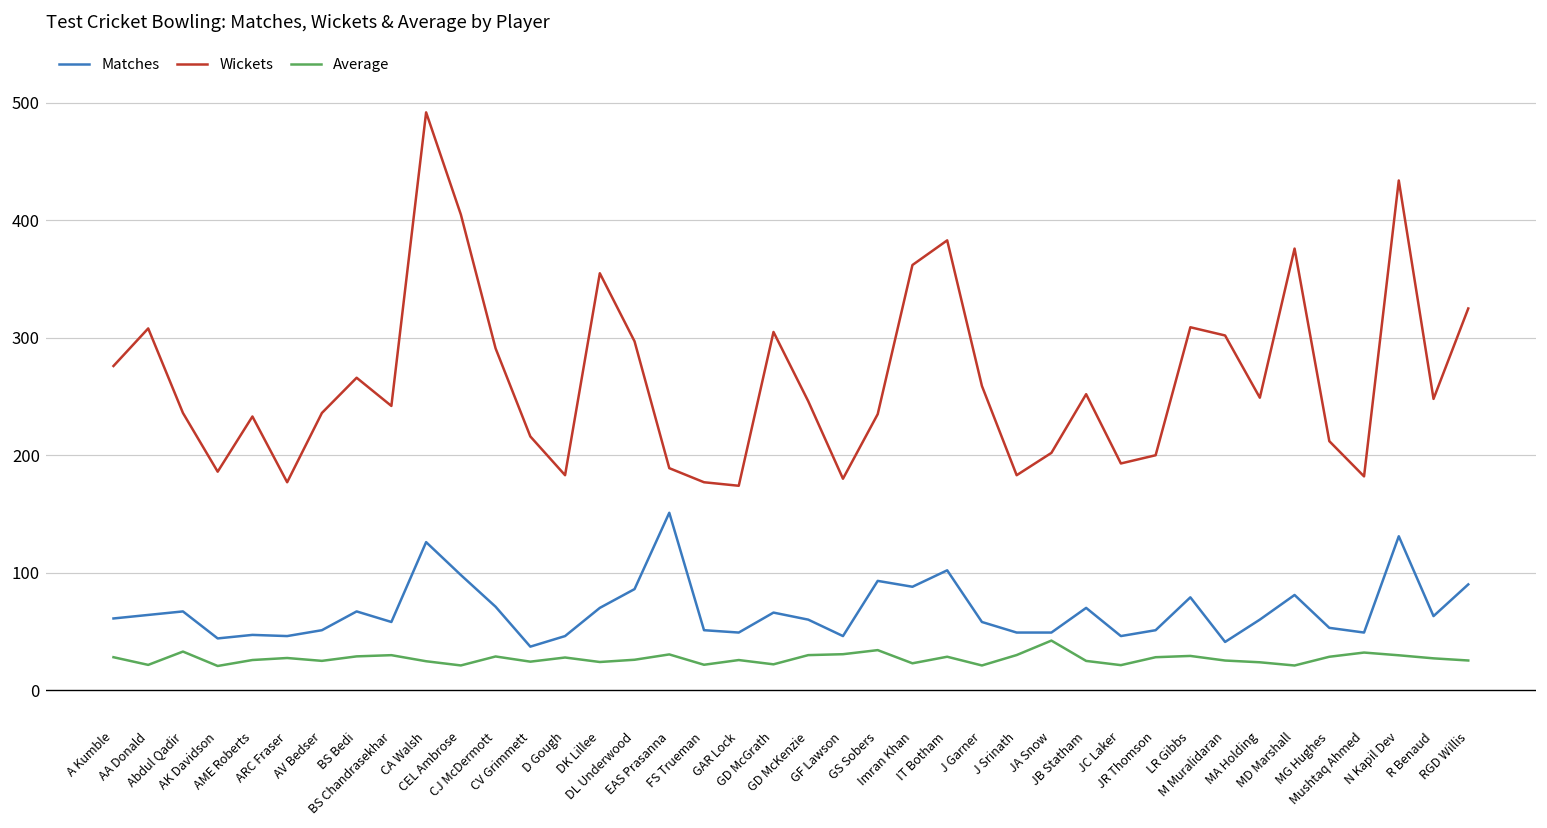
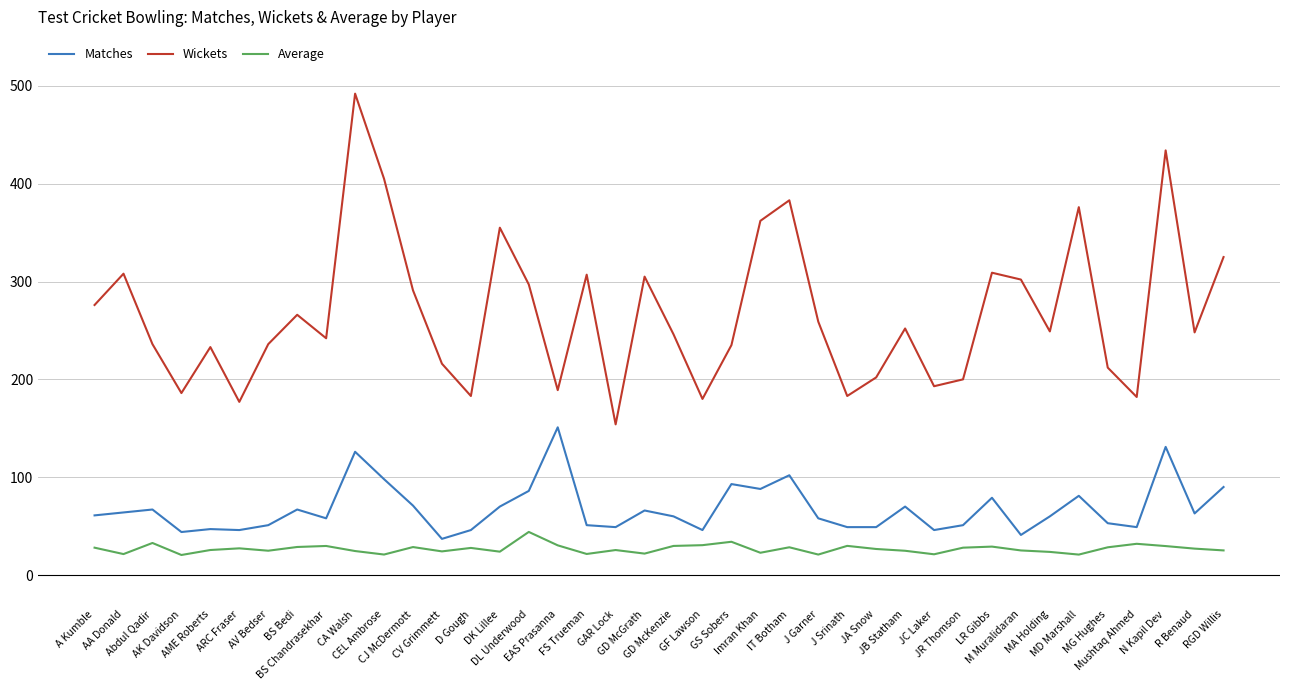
  {
    "Matches": {
      "A Kumble": 60,
      "AA Donald": 60,
      "Abdul Qadir": 70,
      "AK Davidson": 40,
      "AME Roberts": 50,
      "ARC Fraser": 50,
      "AV Bedser": 50,
      "BS Bedi": 70,
      "BS Chandrasekhar": 60,
      "CA Walsh": 130,
      "CEL Ambrose": 100,
      "CJ McDermott": 70,
      "CV Grimmett": 40,
      "D Gough": 50,
      "DK Lillee": 70,
      "DL Underwood": 90,
      "EAS Prasanna": 150,
      "FS Trueman": 50,
      "GAR Lock": 50,
      "GD McGrath": 70,
      "GD McKenzie": 60,
      "GF Lawson": 50,
      "GS Sobers": 90,
      "Imran Khan": 90,
      "IT Botham": 100,
      "J Garner": 60,
      "J Srinath": 50,
      "JA Snow": 50,
      "JB Statham": 70,
      "JC Laker": 50,
      "JR Thomson": 50,
      "LR Gibbs": 80,
      "M Muralidaran": 40,
      "MA Holding": 60,
      "MD Marshall": 80,
      "MG Hughes": 50,
      "Mushtaq Ahmed": 50,
      "N Kapil Dev": 130,
      "R Benaud": 60,
      "RGD Willis": 90
    },
    "Wickets": {
      "A Kumble": 280,
      "AA Donald": 310,
      "Abdul Qadir": 240,
      "AK Davidson": 190,
      "AME Roberts": 230,
      "ARC Fraser": 180,
      "AV Bedser": 240,
      "BS Bedi": 270,
      "BS Chandrasekhar": 240,
      "CA Walsh": 490,
      "CEL Ambrose": 410,
      "CJ McDermott": 290,
      "CV Grimmett": 220,
      "D Gough": 180,
      "DK Lillee": 360,
      "DL Underwood": 300,
      "EAS Prasanna": 190,
-     "FS Trueman": 180,
-     "GAR Lock": 170,
+     "FS Trueman": 310,
+     "GAR Lock": 150,
      "GD McGrath": 310,
      "GD McKenzie": 250,
      "GF Lawson": 180,
      "GS Sobers": 240,
      "Imran Khan": 360,
      "IT Botham": 380,
      "J Garner": 260,
      "J Srinath": 180,
      "JA Snow": 200,
      "JB Statham": 250,
      "JC Laker": 190,
      "JR Thomson": 200,
      "LR Gibbs": 310,
      "M Muralidaran": 300,
      "MA Holding": 250,
      "MD Marshall": 380,
      "MG Hughes": 210,
      "Mushtaq Ahmed": 180,
      "N Kapil Dev": 430,
      "R Benaud": 250,
      "RGD Willis": 330
    },
    "Average": {
      "A Kumble": 30,
      "AA Donald": 20,
      "Abdul Qadir": 30,
      "AK Davidson": 20,
      "AME Roberts": 30,
      "ARC Fraser": 30,
      "AV Bedser": 20,
      "BS Bedi": 30,
      "BS Chandrasekhar": 30,
      "CA Walsh": 20,
      "CEL Ambrose": 20,
      "CJ McDermott": 30,
      "CV Grimmett": 20,
      "D Gough": 30,
      "DK Lillee": 20,
-     "DL Underwood": 30,
+     "DL Underwood": 40,
      "EAS Prasanna": 30,
      "FS Trueman": 20,
      "GAR Lock": 30,
      "GD McGrath": 20,
      "GD McKenzie": 30,
      "GF Lawson": 30,
      "GS Sobers": 30,
      "Imran Khan": 20,
      "IT Botham": 30,
      "J Garner": 20,
      "J Srinath": 30,
-     "JA Snow": 40,
+     "JA Snow": 30,
      "JB Statham": 20,
      "JC Laker": 20,
      "JR Thomson": 30,
      "LR Gibbs": 30,
      "M Muralidaran": 30,
      "MA Holding": 20,
      "MD Marshall": 20,
      "MG Hughes": 30,
      "Mushtaq Ahmed": 30,
      "N Kapil Dev": 30,
      "R Benaud": 30,
      "RGD Willis": 30
    }
  }
